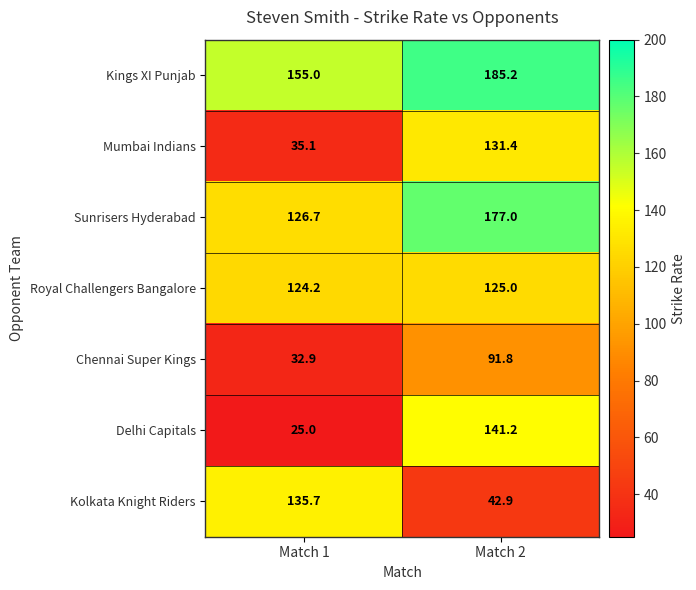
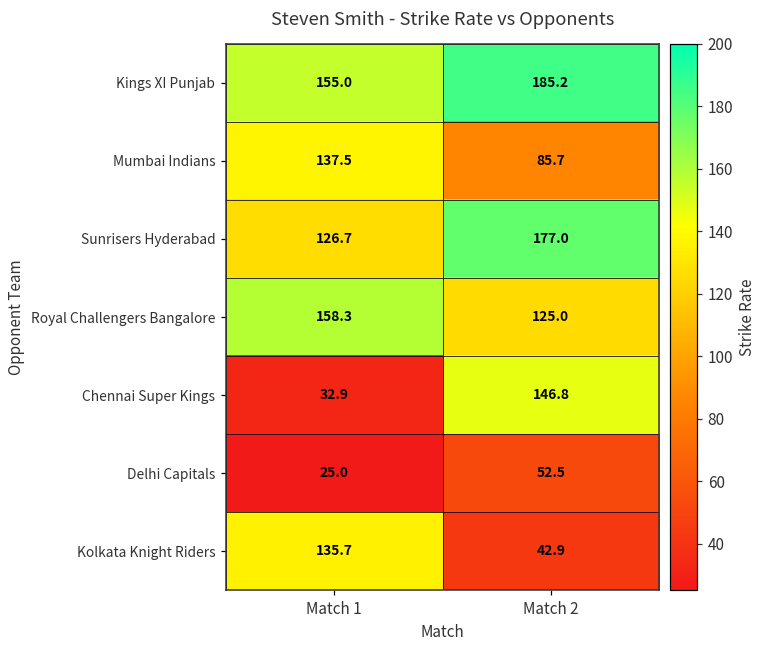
  {
    "Kings XI Punjab": {
      "Match 1": 155.0,
      "Match 2": 185.2
    },
    "Mumbai Indians": {
-     "Match 1": 35.1,
-     "Match 2": 131.4
+     "Match 1": 137.5,
+     "Match 2": 85.7
    },
    "Sunrisers Hyderabad": {
      "Match 1": 126.7,
      "Match 2": 177.0
    },
    "Royal Challengers Bangalore": {
-     "Match 1": 124.2,
+     "Match 1": 158.3,
      "Match 2": 125.0
    },
    "Chennai Super Kings": {
      "Match 1": 32.9,
-     "Match 2": 91.8
+     "Match 2": 146.8
    },
    "Delhi Capitals": {
      "Match 1": 25.0,
-     "Match 2": 141.2
+     "Match 2": 52.5
    },
    "Kolkata Knight Riders": {
      "Match 1": 135.7,
      "Match 2": 42.9
    }
  }
